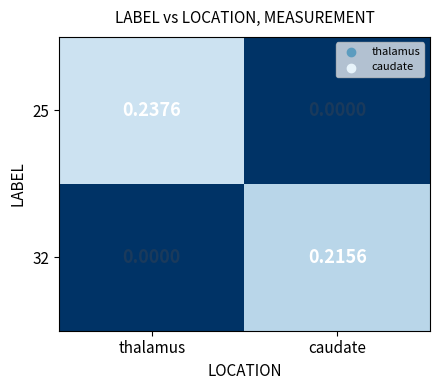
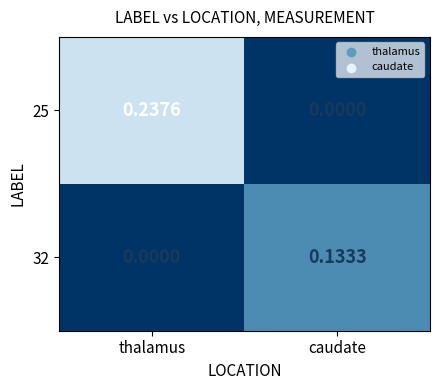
  {
    "25": {
      "thalamus": 0.2376
    },
    "32": {
-     "caudate": 0.2156
+     "caudate": 0.1333
    }
  }
